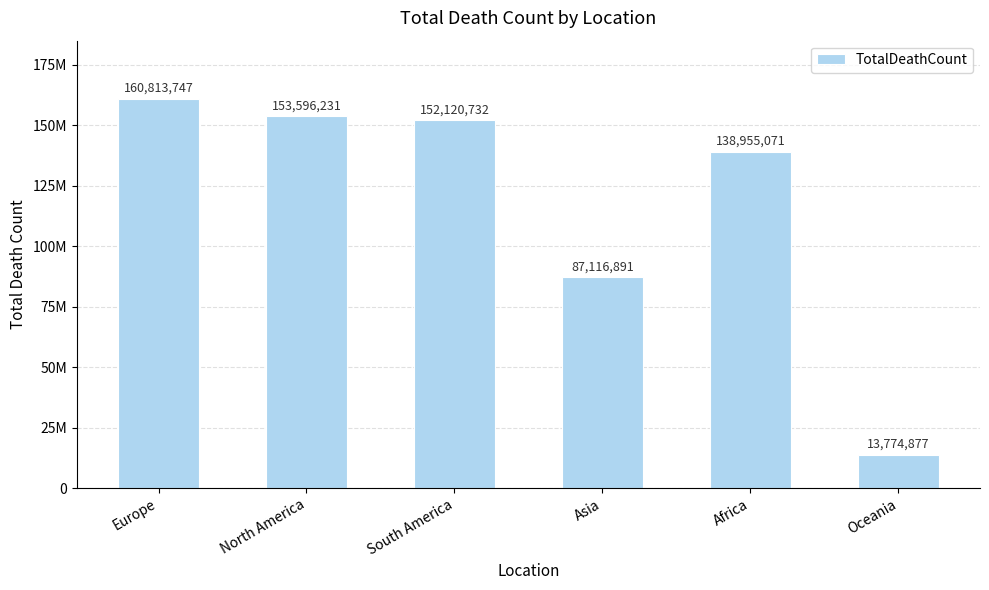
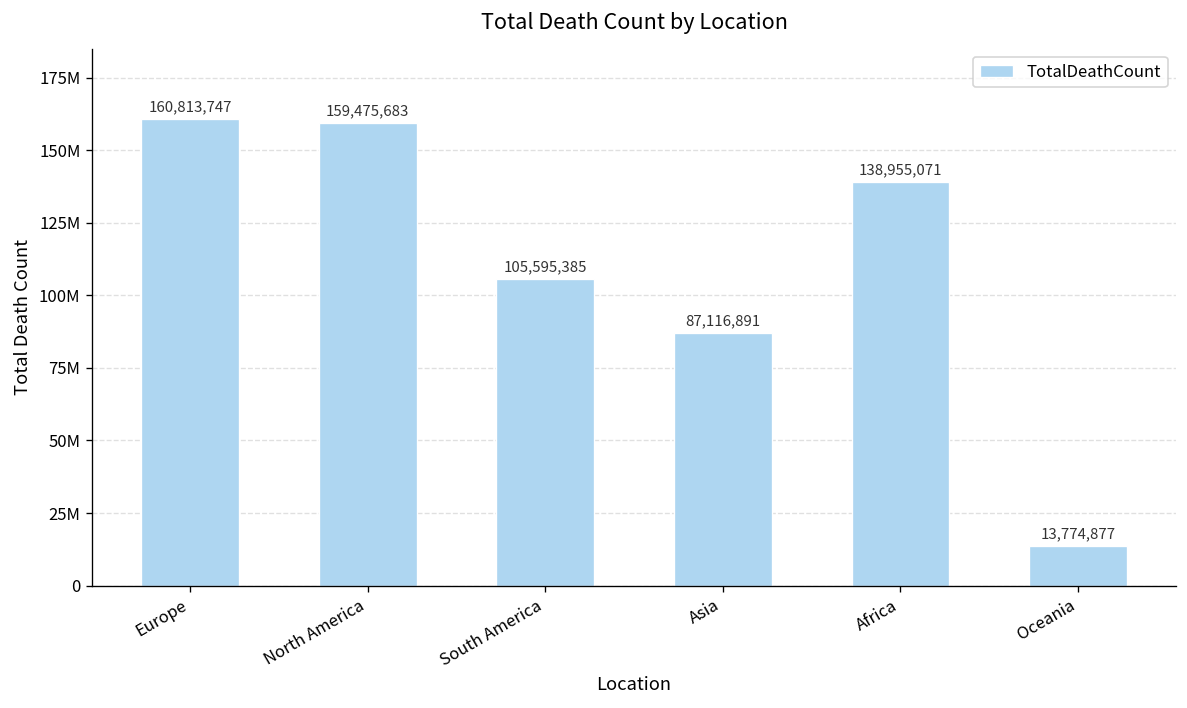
  {
    "Europe": "160,813,747",
-   "North America": "153,596,231",
-   "South America": "152,120,732",
+   "North America": "159,475,683",
+   "South America": "105,595,385",
    "Asia": "87,116,891",
    "Africa": "138,955,071",
    "Oceania": "13,774,877"
  }
